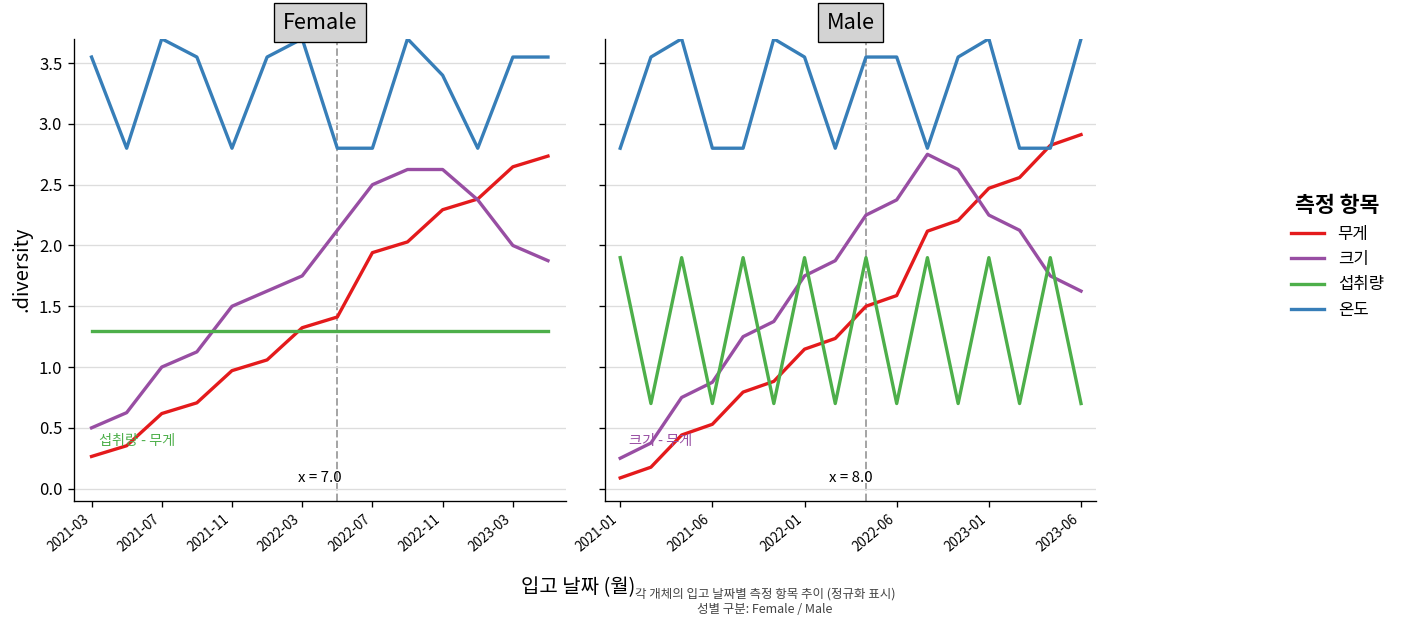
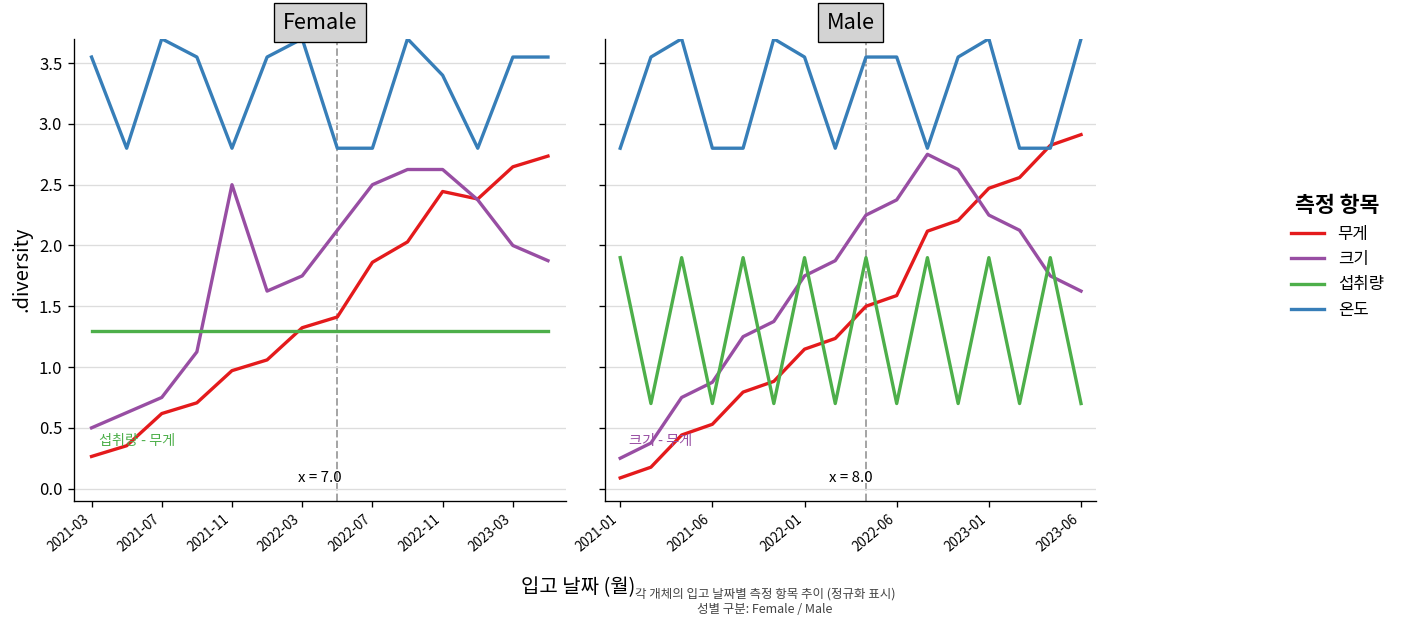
  {
    "Female": {
      "무게": {
        "2021-03": 0.26,
        "2021-07": 0.62,
        "2021-11": 0.97,
-       "2022-07": 1.94,
-       "2022-11": 2.29,
+       "2022-07": 1.86,
+       "2022-11": 2.44,
        "2023-03": 2.65
      },
      "크기": {
        "2021-03": 0.50,
-       "2021-07": 1.00,
-       "2021-11": 1.50,
+       "2021-07": 0.75,
+       "2021-11": 2.50,
        "2022-03": 1.75,
        "2022-07": 2.50,
        "2022-11": 2.63,
        "2023-03": 2.00
      },
      "섭취량": {
        "2021-03": 1.30,
        "2021-07": 1.30,
        "2021-11": 1.30,
        "2022-07": 1.30,
        "2022-11": 1.30,
        "2023-03": 1.30
      },
      "온도": {
        "2021-03": 3.55,
        "2021-07": 3.70,
        "2021-11": 2.80,
        "2022-03": 3.70,
        "2022-07": 2.80,
        "2022-11": 3.40,
        "2023-03": 3.55
      }
    }
  }
